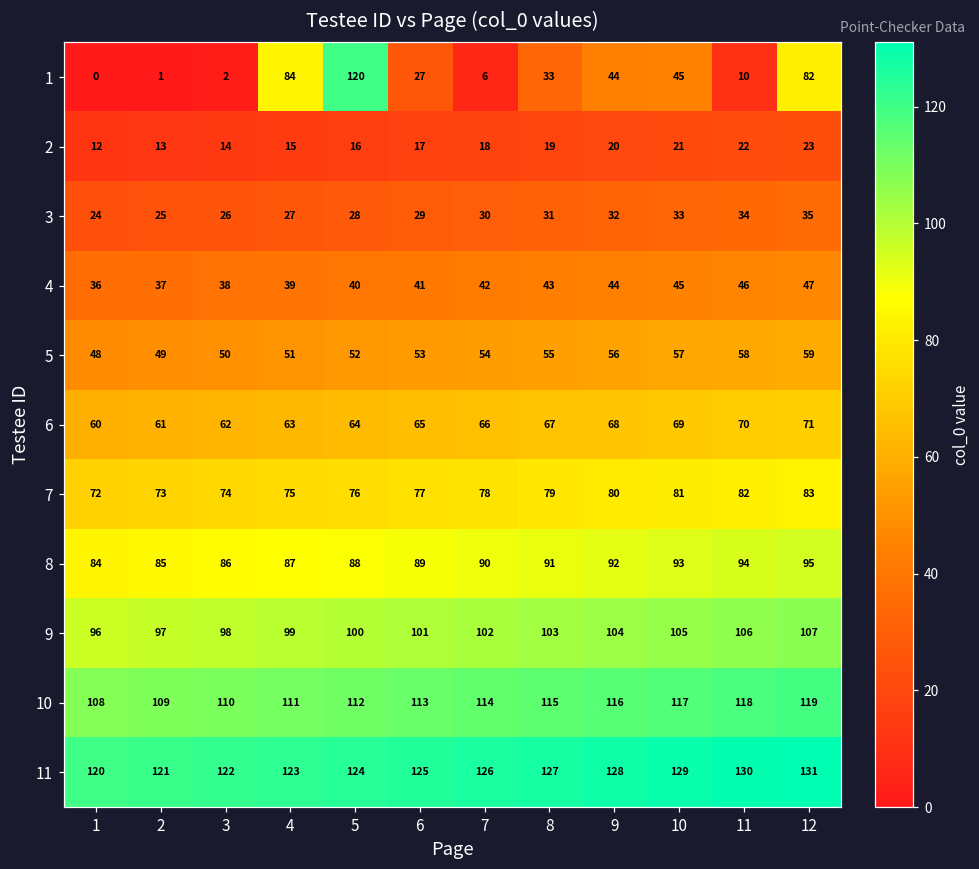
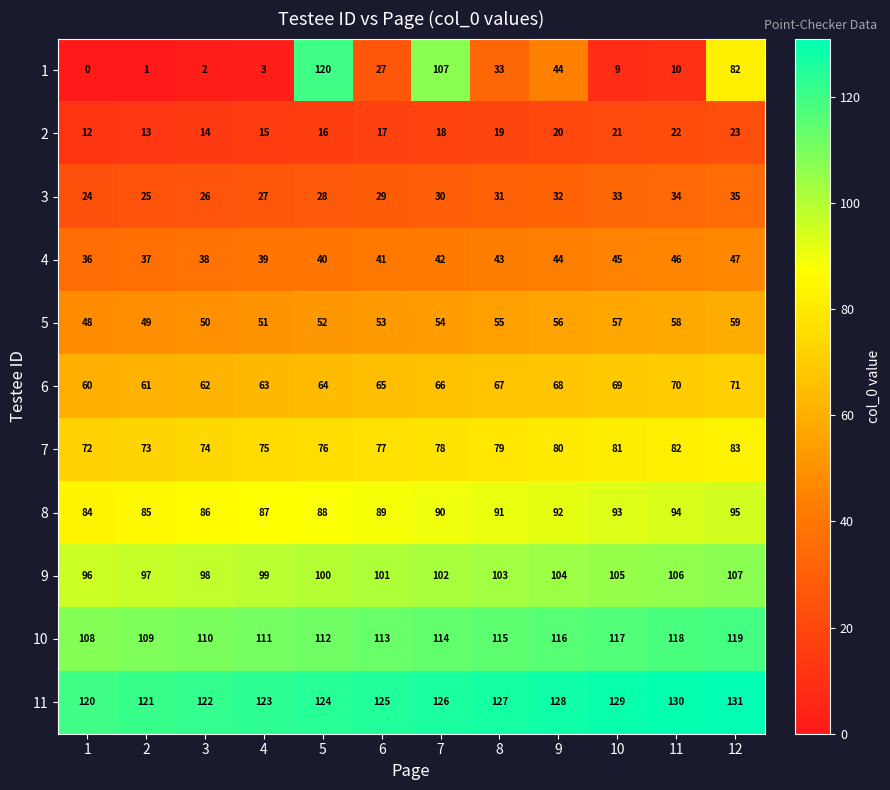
  {
    "1": {
      "1": 0,
      "2": 1,
      "3": 2,
-     "4": 84,
+     "4": 3,
      "5": 120,
      "6": 27,
-     "7": 6,
+     "7": 107,
      "8": 33,
      "9": 44,
-     "10": 45,
+     "10": 9,
      "11": 10,
      "12": 82
    },
    "2": {
      "1": 12,
      "2": 13,
      "3": 14,
      "4": 15,
      "5": 16,
      "6": 17,
      "7": 18,
      "8": 19,
      "9": 20,
      "10": 21,
      "11": 22,
      "12": 23
    },
    "3": {
      "1": 24,
      "2": 25,
      "3": 26,
      "4": 27,
      "5": 28,
      "6": 29,
      "7": 30,
      "8": 31,
      "9": 32,
      "10": 33,
      "11": 34,
      "12": 35
    },
    "4": {
      "1": 36,
      "2": 37,
      "3": 38,
      "4": 39,
      "5": 40,
      "6": 41,
      "7": 42,
      "8": 43,
      "9": 44,
      "10": 45,
      "11": 46,
      "12": 47
    },
    "5": {
      "1": 48,
      "2": 49,
      "3": 50,
      "4": 51,
      "5": 52,
      "6": 53,
      "7": 54,
      "8": 55,
      "9": 56,
      "10": 57,
      "11": 58,
      "12": 59
    },
    "6": {
      "1": 60,
      "2": 61,
      "3": 62,
      "4": 63,
      "5": 64,
      "6": 65,
      "7": 66,
      "8": 67,
      "9": 68,
      "10": 69,
      "11": 70,
      "12": 71
    },
    "7": {
      "1": 72,
      "2": 73,
      "3": 74,
      "4": 75,
      "5": 76,
      "6": 77,
      "7": 78,
      "8": 79,
      "9": 80,
      "10": 81,
      "11": 82,
      "12": 83
    },
    "8": {
      "1": 84,
      "2": 85,
      "3": 86,
      "4": 87,
      "5": 88,
      "6": 89,
      "7": 90,
      "8": 91,
      "9": 92,
      "10": 93,
      "11": 94,
      "12": 95
    },
    "9": {
      "1": 96,
      "2": 97,
      "3": 98,
      "4": 99,
      "5": 100,
      "6": 101,
      "7": 102,
      "8": 103,
      "9": 104,
      "10": 105,
      "11": 106,
      "12": 107
    },
    "10": {
      "1": 108,
      "2": 109,
      "3": 110,
      "4": 111,
      "5": 112,
      "6": 113,
      "7": 114,
      "8": 115,
      "9": 116,
      "10": 117,
      "11": 118,
      "12": 119
    },
    "11": {
      "1": 120,
      "2": 121,
      "3": 122,
      "4": 123,
      "5": 124,
      "6": 125,
      "7": 126,
      "8": 127,
      "9": 128,
      "10": 129,
      "11": 130,
      "12": 131
    }
  }
